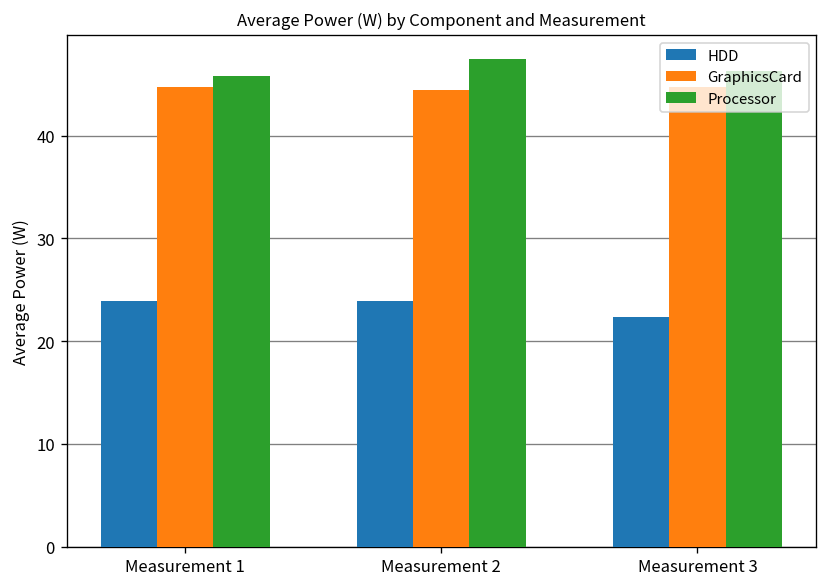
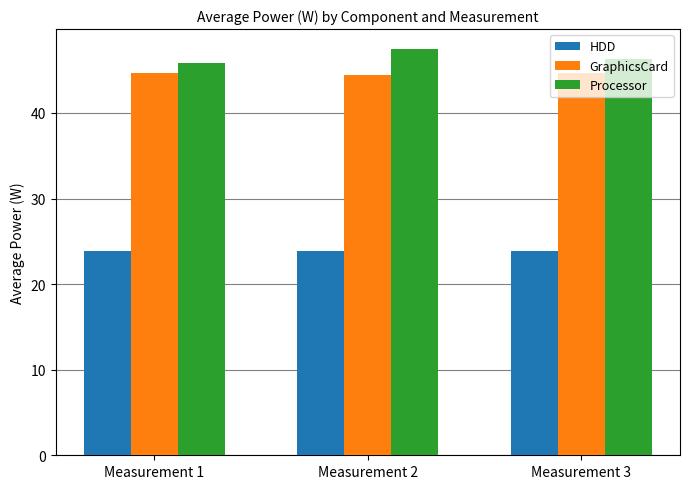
  {
    "HDD": {
      "Measurement 1": 24,
      "Measurement 2": 24,
-     "Measurement 3": 22
+     "Measurement 3": 24
    },
    "GraphicsCard": {
      "Measurement 1": 45,
      "Measurement 2": 44
    },
    "Processor": {
      "Measurement 1": 46,
      "Measurement 2": 47
    }
  }
